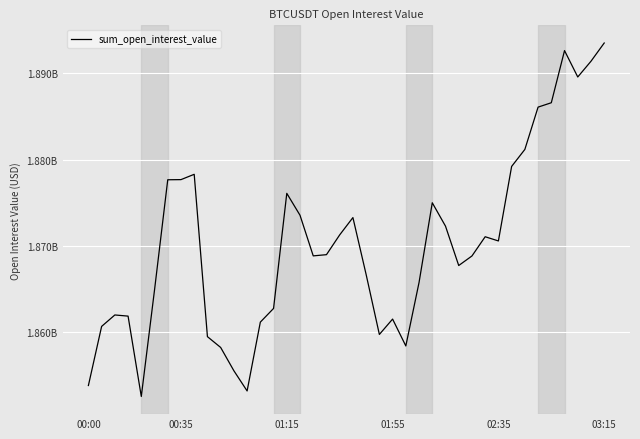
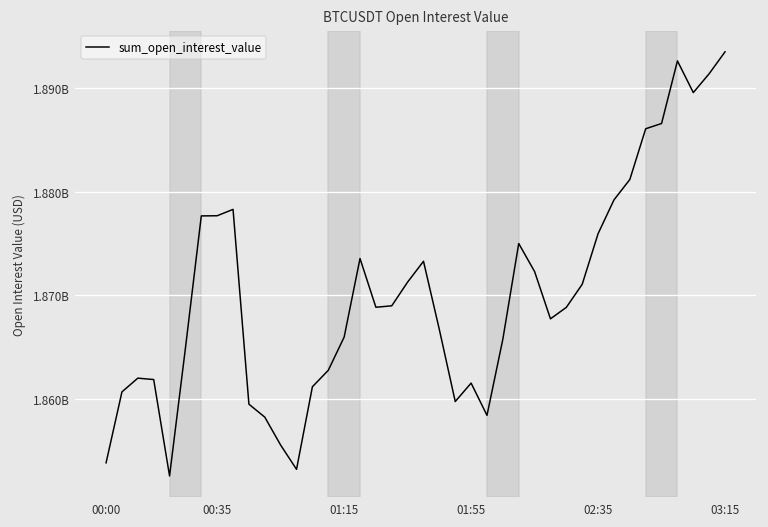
  {
    "00:00": 1854000000,
    "00:35": 1878000000,
-   "01:15": 1876000000,
+   "01:15": 1866000000,
    "01:55": 1862000000,
-   "02:35": 1871000000,
+   "02:35": 1876000000,
    "03:15": 1894000000
  }
